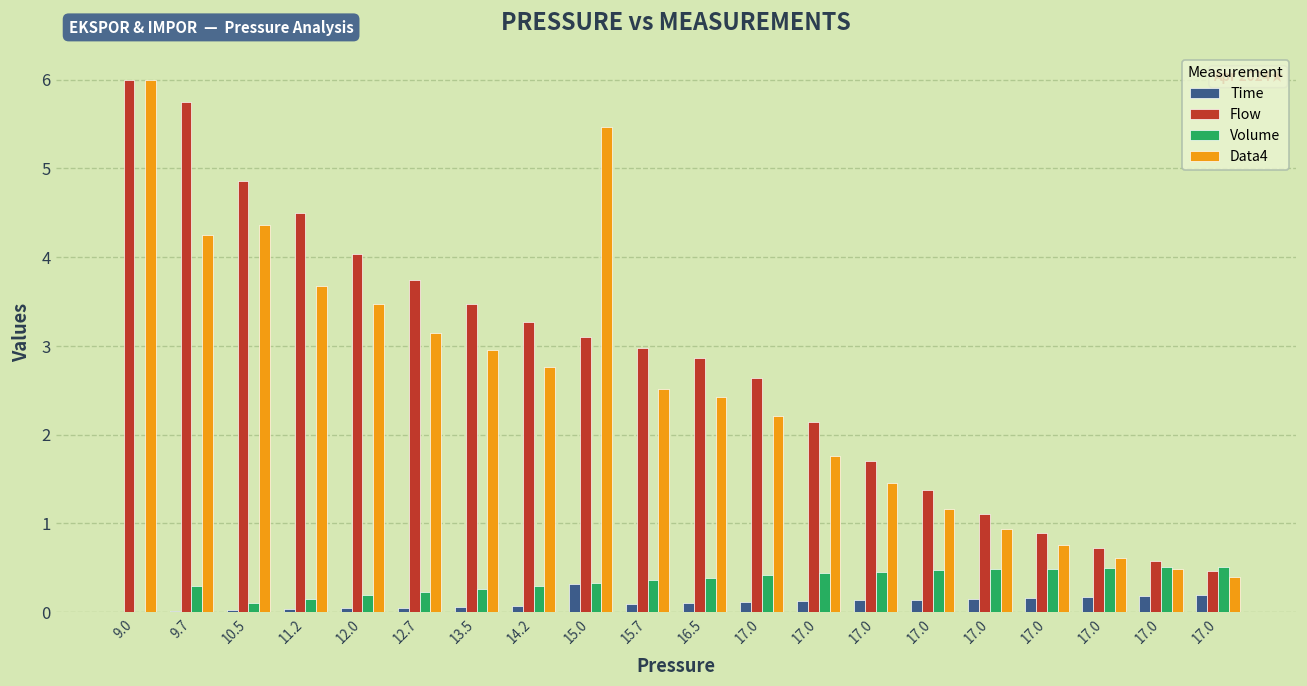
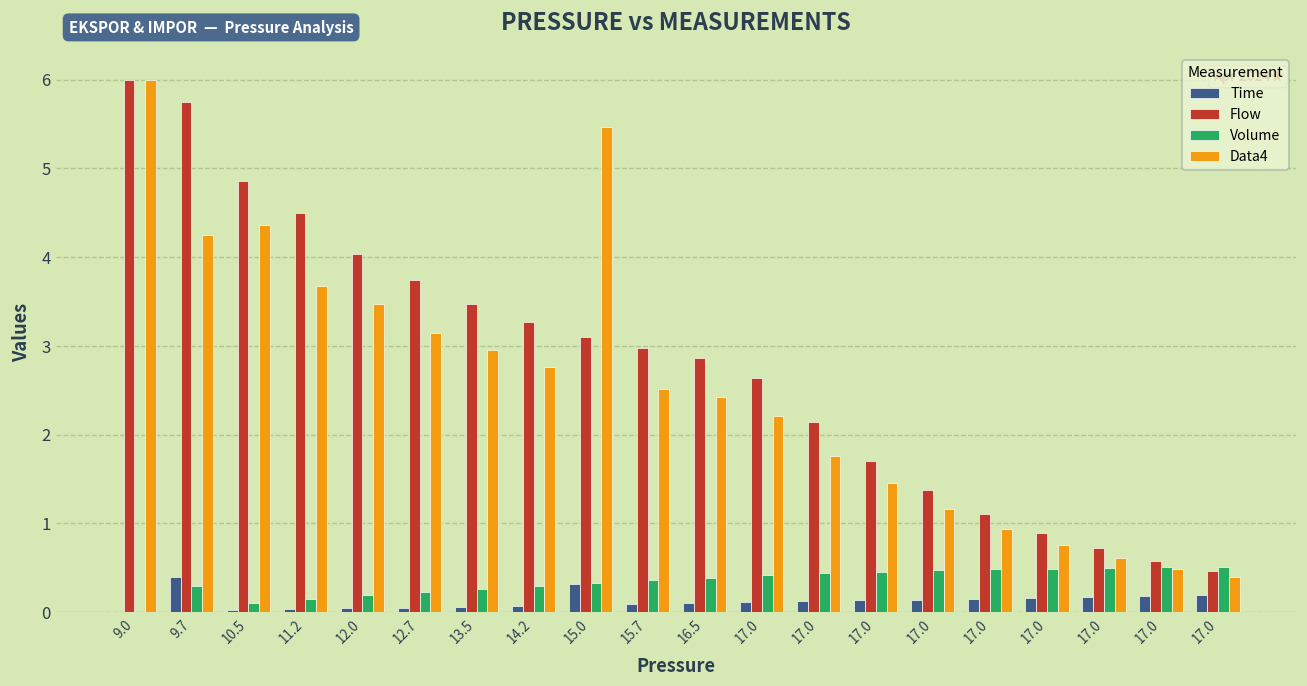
  {
    "Time": {
      "9.0": 0.0,
-     "9.7": 0.0,
+     "9.7": 0.4,
      "12.0": 0.0,
      "12.7": 0.1,
      "13.5": 0.1,
      "14.2": 0.1,
      "15.0": 0.3,
      "15.7": 0.1,
      "16.5": 0.1
    },
    "Flow": {
      "9.0": 6.0,
      "9.7": 5.8,
      "10.5": 4.9,
      "11.2": 4.5,
      "12.0": 4.0,
      "12.7": 3.7,
      "13.5": 3.5,
      "14.2": 3.3,
      "15.0": 3.1,
      "15.7": 3.0,
      "16.5": 2.9
    },
    "Volume": {
      "9.0": 0.0,
      "9.7": 0.3,
      "10.5": 0.1,
      "11.2": 0.2,
      "12.0": 0.2,
      "12.7": 0.2,
      "13.5": 0.3,
      "14.2": 0.3,
      "15.0": 0.3,
      "15.7": 0.4,
      "16.5": 0.4
    },
    "Data4": {
      "9.0": 6.0,
      "9.7": 4.3,
      "10.5": 4.4,
      "11.2": 3.7,
      "12.0": 3.5,
      "12.7": 3.1,
      "13.5": 3.0,
      "14.2": 2.8,
      "15.0": 5.5,
      "15.7": 2.5,
      "16.5": 2.4
    }
  }
